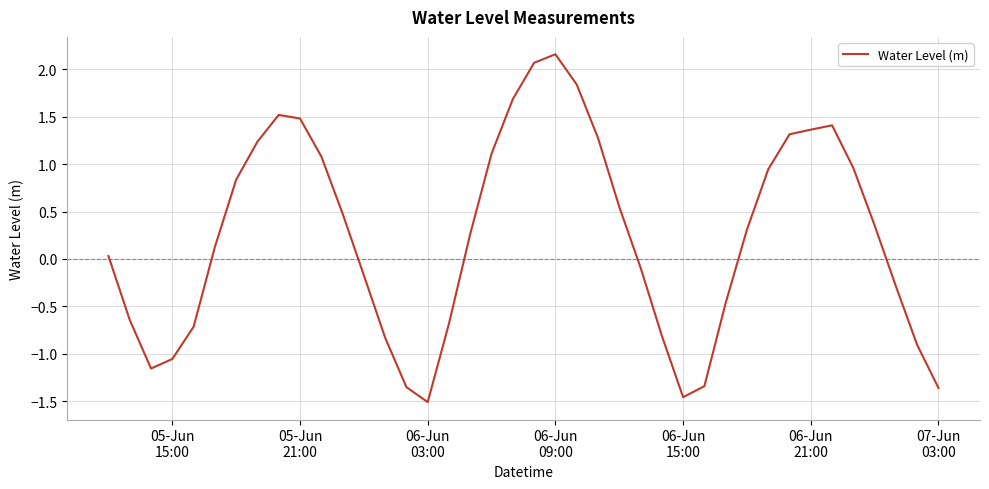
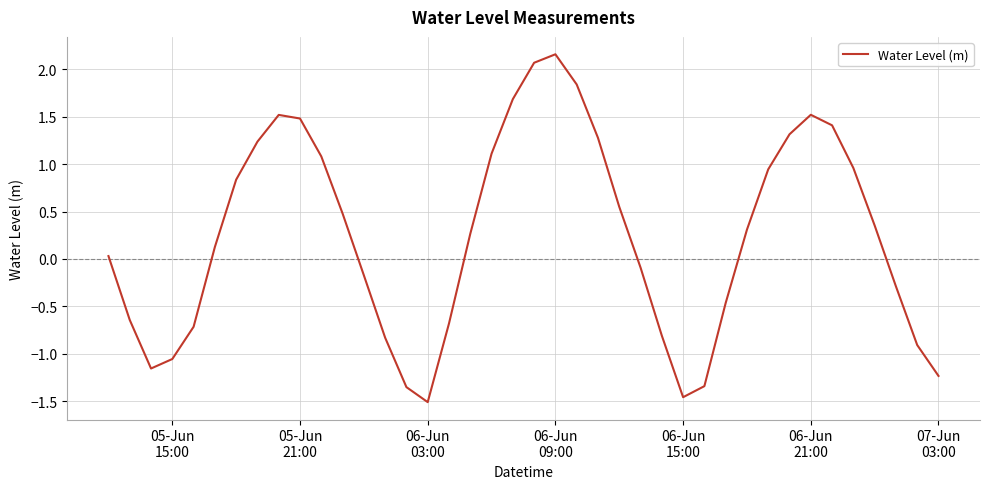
  {
    "05-Jun 15:00": -1.1,
    "05-Jun 21:00": 1.5,
    "06-Jun 03:00": -1.5,
    "06-Jun 09:00": 2.2,
    "06-Jun 15:00": -1.5,
-   "06-Jun 21:00": 1.4,
-   "07-Jun 03:00": -1.4
+   "06-Jun 21:00": 1.5,
+   "07-Jun 03:00": -1.2
  }
